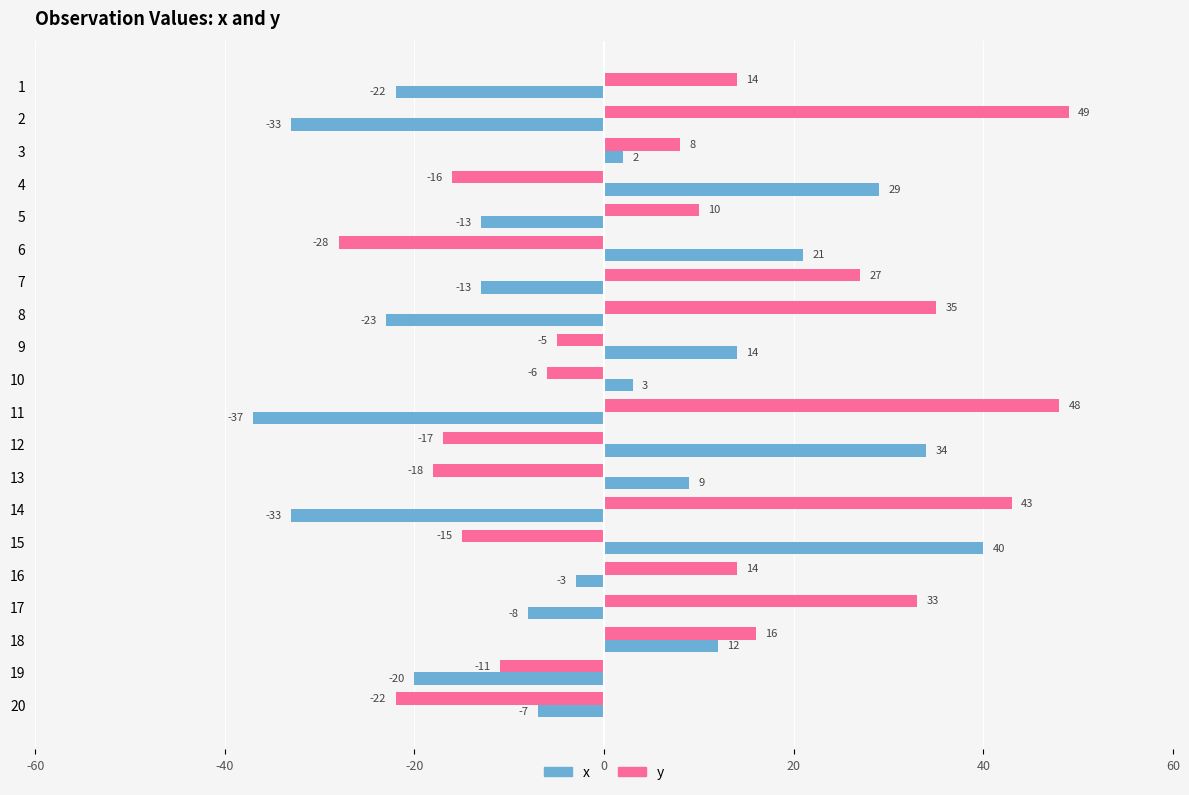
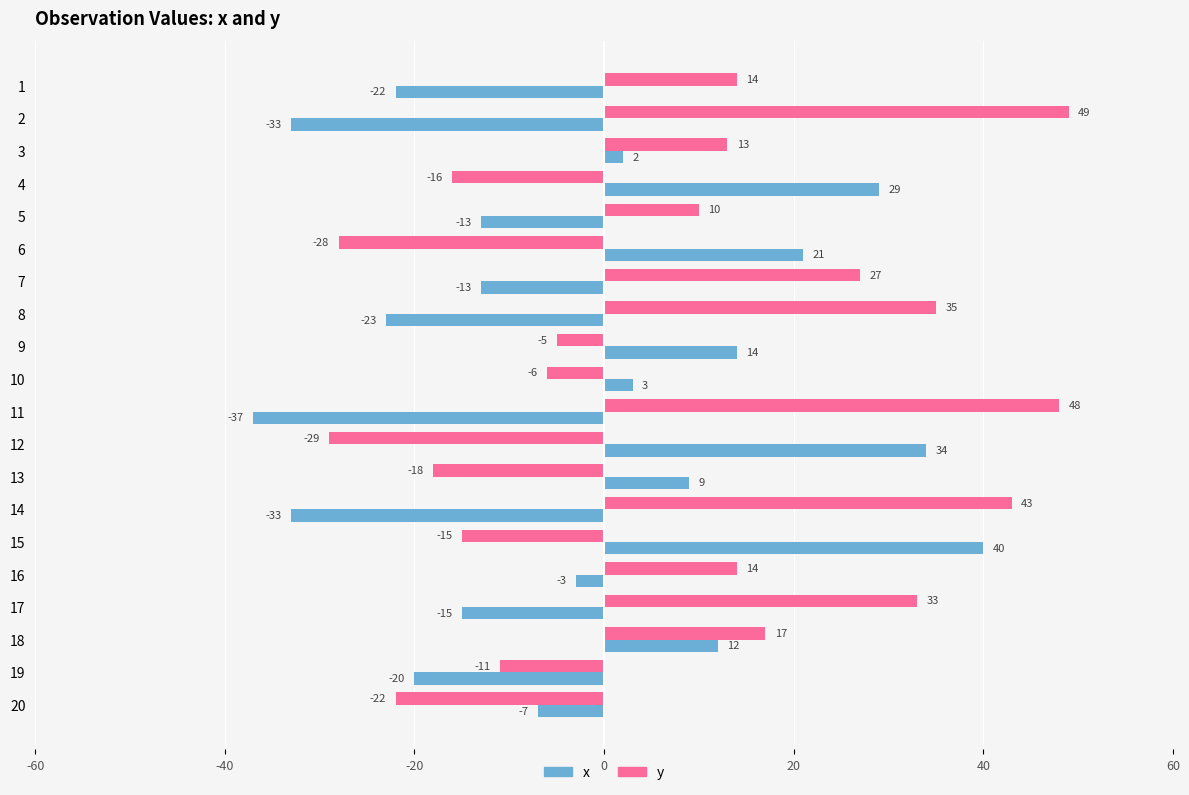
  {
    "x": {
      "1": -22,
      "2": -33,
      "3": 2,
      "4": 29,
      "5": -13,
      "6": 21,
      "7": -13,
      "8": -23,
      "9": 14,
      "10": 3,
      "11": -37,
      "12": 34,
      "13": 9,
      "14": -33,
      "15": 40,
      "16": -3,
-     "17": -8,
+     "17": -15,
      "18": 12,
      "19": -20,
      "20": -7
    },
    "y": {
      "1": 14,
      "2": 49,
-     "3": 8,
+     "3": 13,
      "4": -16,
      "5": 10,
      "6": -28,
      "7": 27,
      "8": 35,
      "9": -5,
      "10": -6,
      "11": 48,
-     "12": -17,
+     "12": -29,
      "13": -18,
      "14": 43,
      "15": -15,
      "16": 14,
      "17": 33,
-     "18": 16,
+     "18": 17,
      "19": -11,
      "20": -22
    }
  }
